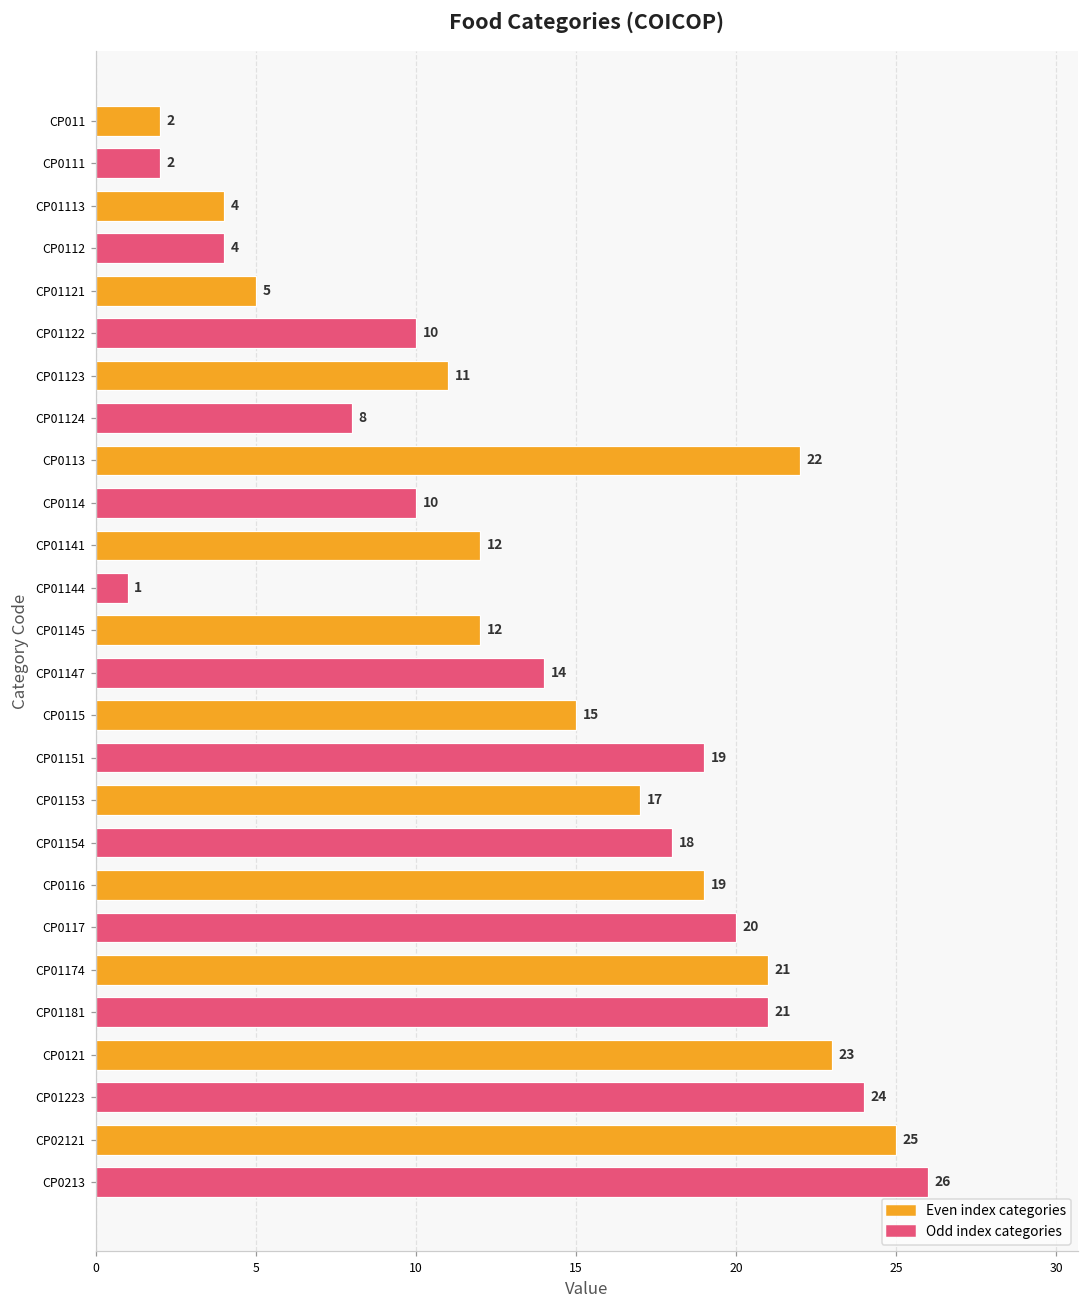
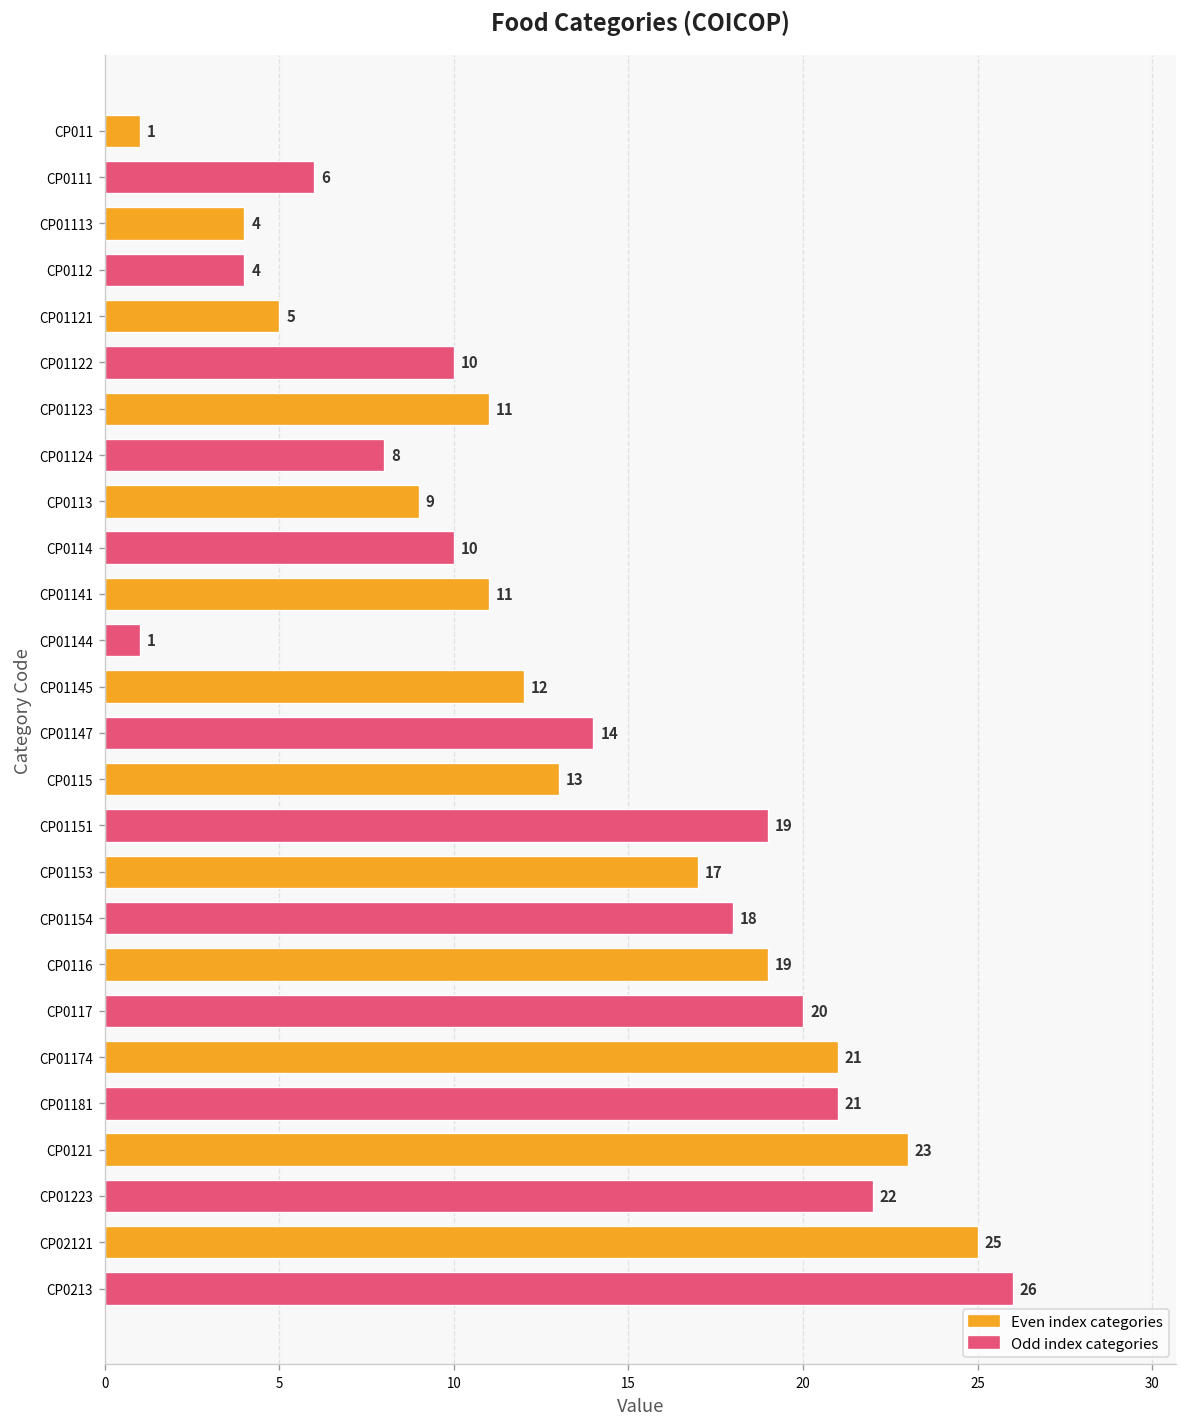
  {
-   "CP011": 2,
-   "CP0111": 2,
+   "CP011": 1,
+   "CP0111": 6,
    "CP01113": 4,
    "CP0112": 4,
    "CP01121": 5,
    "CP01122": 10,
    "CP01123": 11,
    "CP01124": 8,
-   "CP0113": 22,
+   "CP0113": 9,
    "CP0114": 10,
-   "CP01141": 12,
+   "CP01141": 11,
    "CP01144": 1,
    "CP01145": 12,
    "CP01147": 14,
-   "CP0115": 15,
+   "CP0115": 13,
    "CP01151": 19,
    "CP01153": 17,
    "CP01154": 18,
    "CP0116": 19,
    "CP0117": 20,
    "CP01174": 21,
    "CP01181": 21,
    "CP0121": 23,
-   "CP01223": 24,
+   "CP01223": 22,
    "CP02121": 25,
    "CP0213": 26
  }
